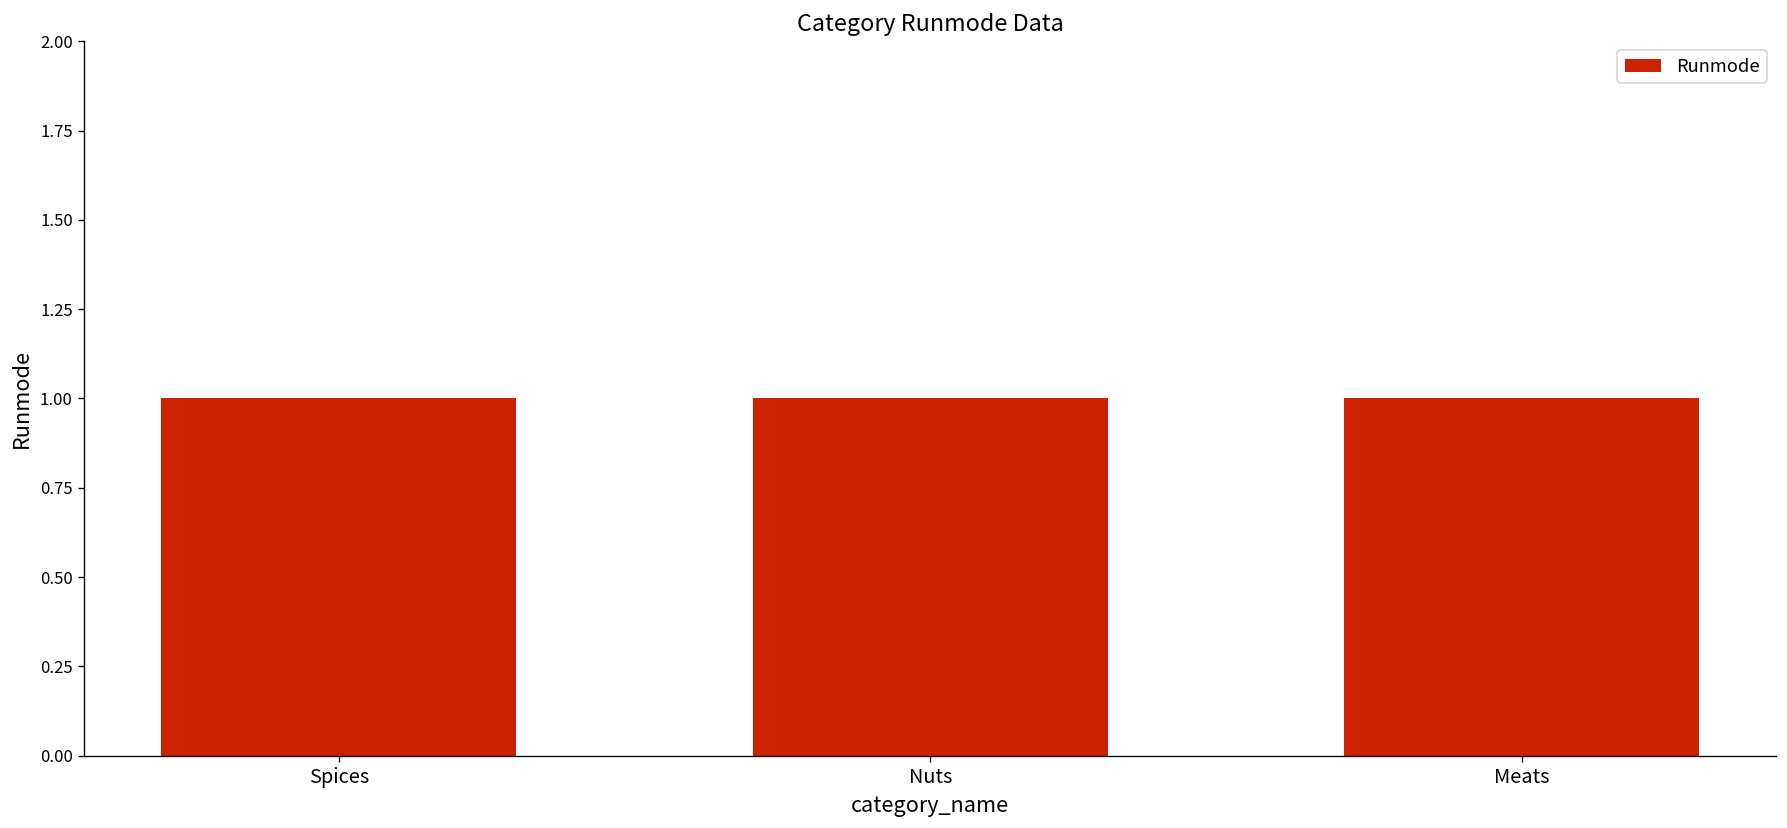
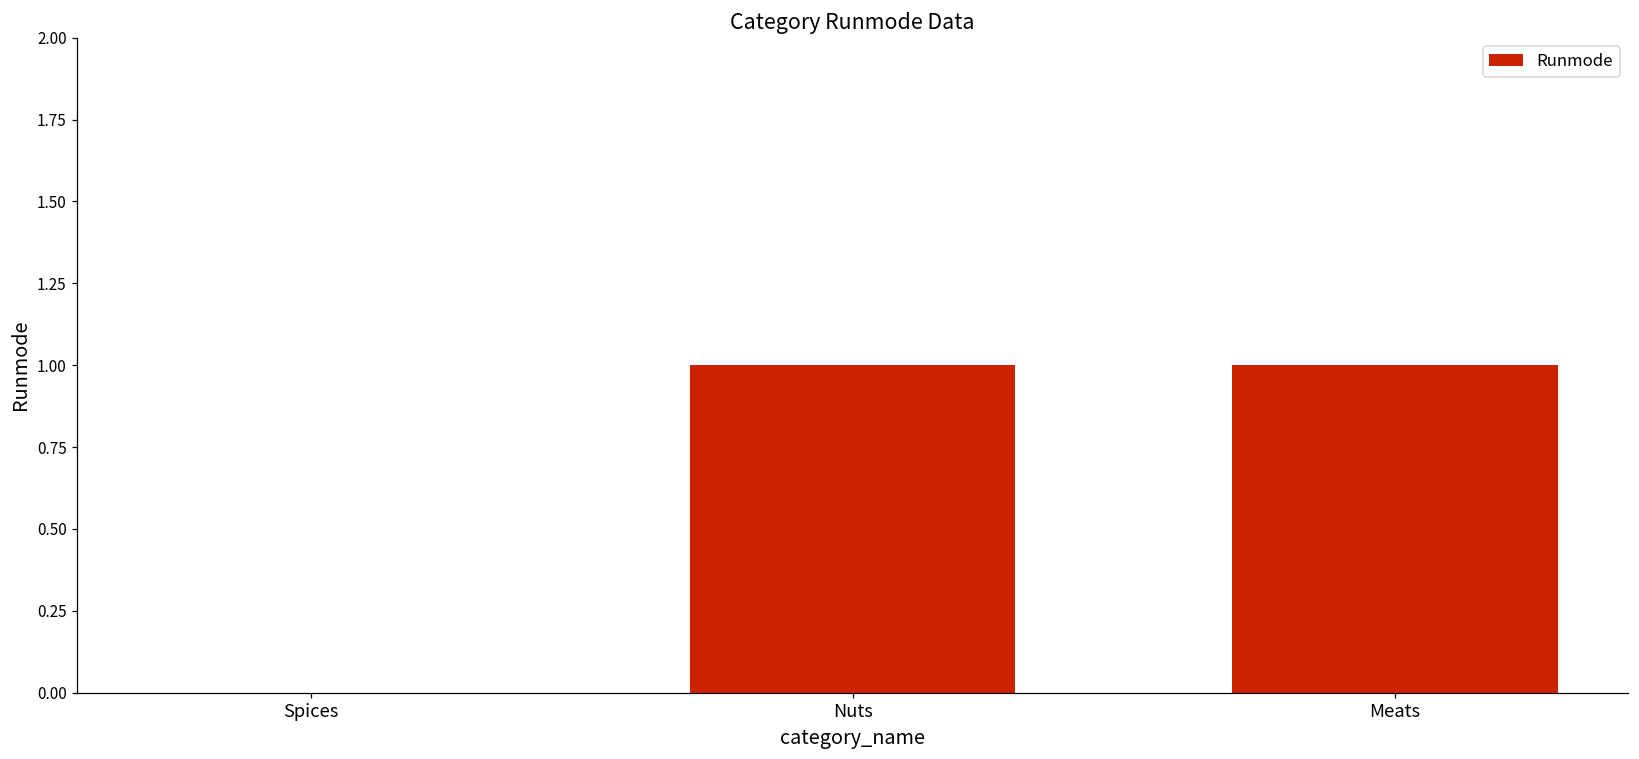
  {
-   "Spices": 1,
+   "Spices": 0,
    "Nuts": 1,
    "Meats": 1
  }
